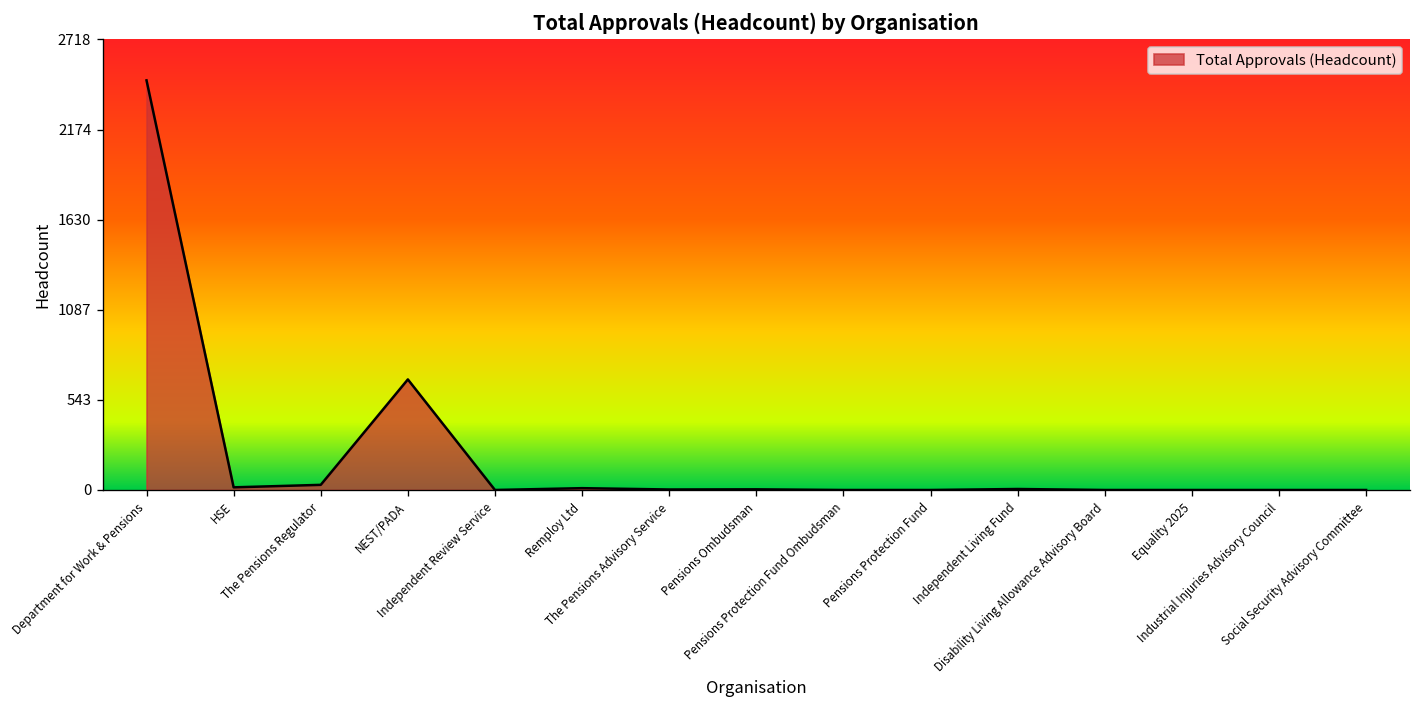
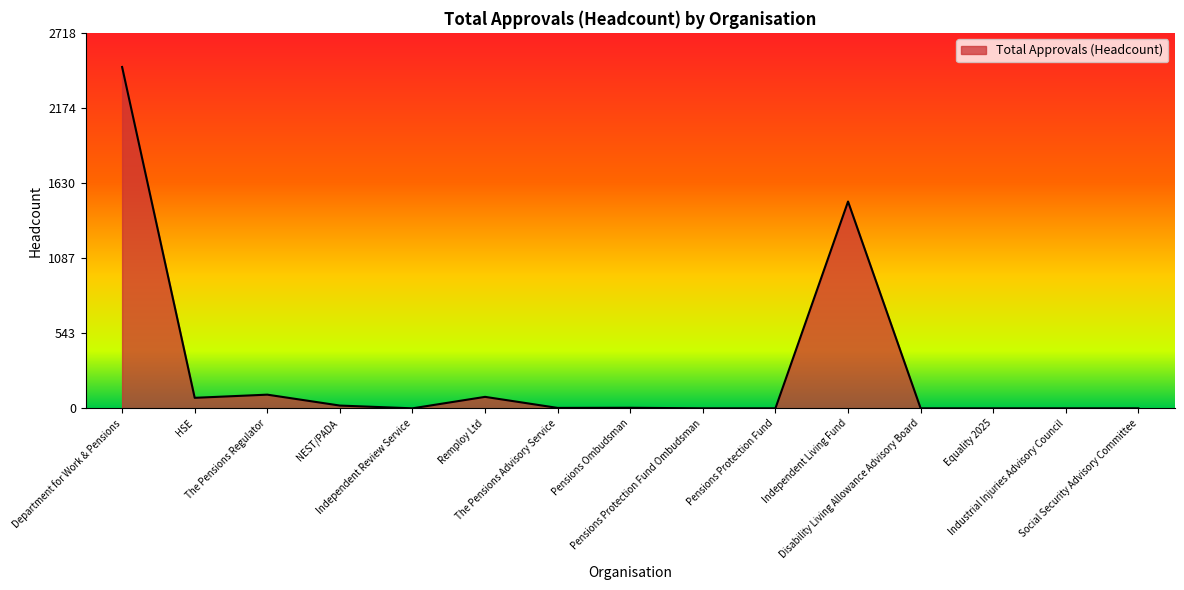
  {
    "Department for Work & Pensions": 2470,
-   "HSE": 20,
-   "The Pensions Regulator": 30,
-   "NEST/PADA": 670,
+   "HSE": 80,
+   "The Pensions Regulator": 100,
+   "NEST/PADA": 20,
    "Independent Review Service": 0,
-   "Remploy Ltd": 10,
+   "Remploy Ltd": 80,
    "The Pensions Advisory Service": 0,
    "Pensions Ombudsman": 0,
    "Pensions Protection Fund Ombudsman": 0,
    "Pensions Protection Fund": 0,
-   "Independent Living Fund": 10,
+   "Independent Living Fund": 1500,
    "Disability Living Allowance Advisory Board": 0,
    "Equality 2025": 0,
    "Industrial Injuries Advisory Council": 0,
    "Social Security Advisory Committee": 0
  }
